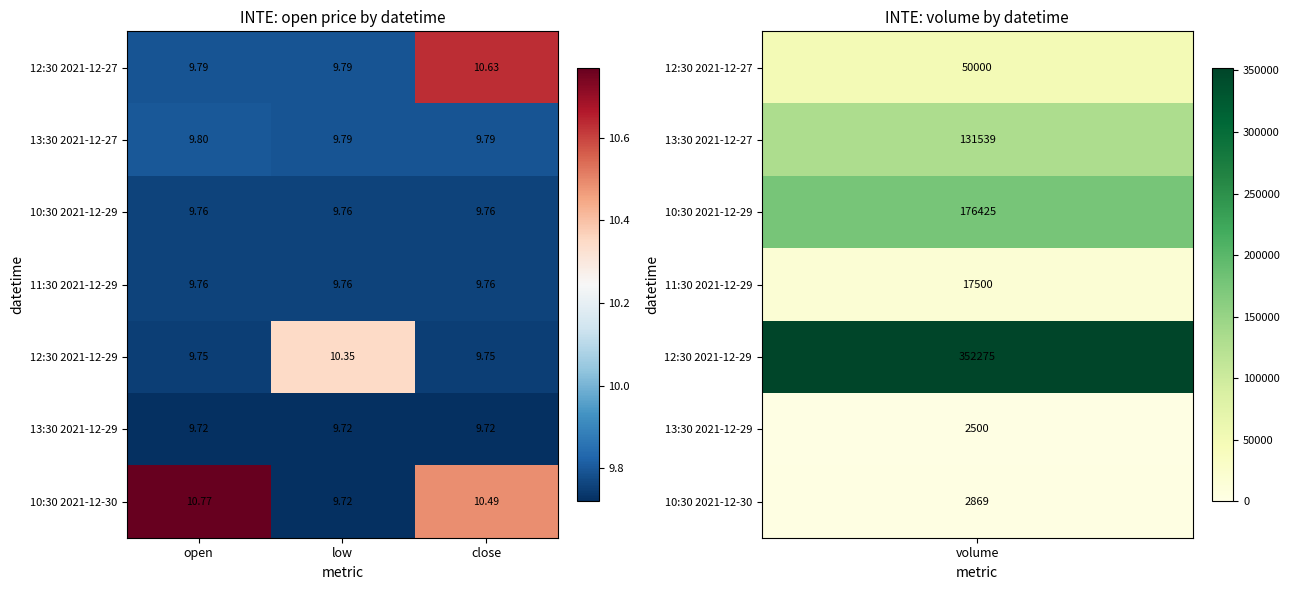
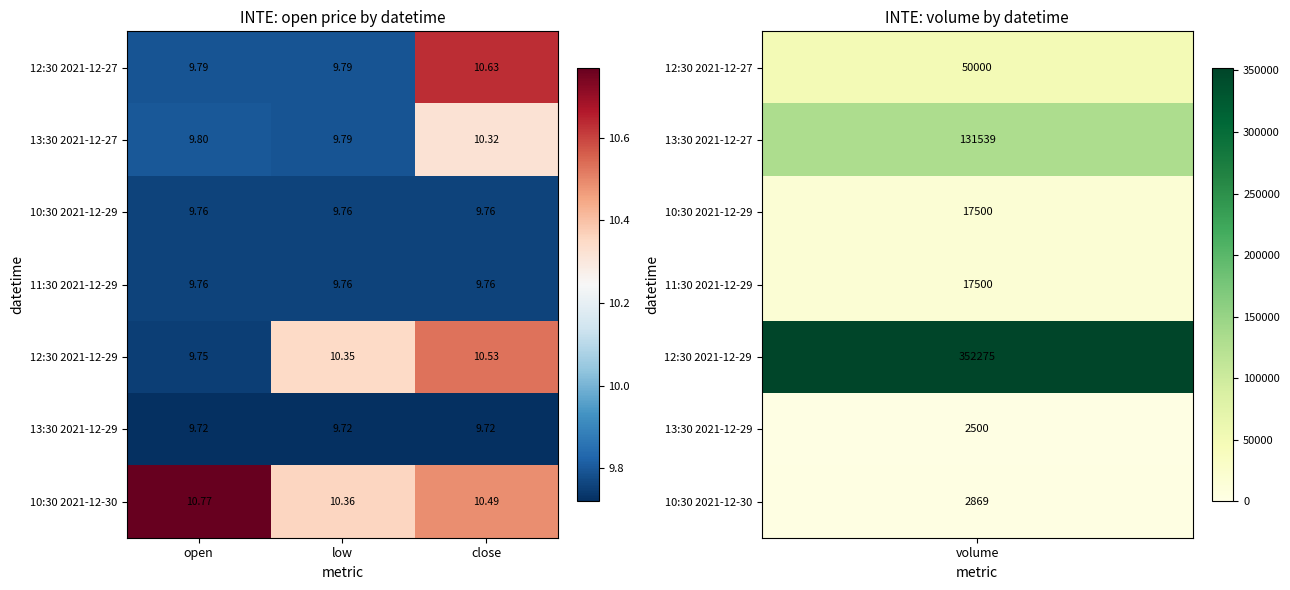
  {
    "INTE: open price by datetime": {
      "12:30 2021-12-27": {
        "open": 9.79,
        "low": 9.79,
        "close": 10.63
      },
      "13:30 2021-12-27": {
        "open": 9.80,
        "low": 9.79,
-       "close": 9.79
+       "close": 10.32
      },
      "10:30 2021-12-29": {
        "open": 9.76,
        "low": 9.76,
        "close": 9.76
      },
      "11:30 2021-12-29": {
        "open": 9.76,
        "low": 9.76,
        "close": 9.76
      },
      "12:30 2021-12-29": {
        "open": 9.75,
        "low": 10.35,
-       "close": 9.75
+       "close": 10.53
      },
      "13:30 2021-12-29": {
        "open": 9.72,
        "low": 9.72,
        "close": 9.72
      },
      "10:30 2021-12-30": {
        "open": 10.77,
-       "low": 9.72,
+       "low": 10.36,
        "close": 10.49
      }
    },
    "INTE: volume by datetime": {
      "12:30 2021-12-27": {
        "volume": 50000
      },
      "13:30 2021-12-27": {
        "volume": 131539
      },
      "10:30 2021-12-29": {
-       "volume": 176425
+       "volume": 17500
      },
      "11:30 2021-12-29": {
        "volume": 17500
      },
      "12:30 2021-12-29": {
        "volume": 352275
      },
      "13:30 2021-12-29": {
        "volume": 2500
      },
      "10:30 2021-12-30": {
        "volume": 2869
      }
    }
  }
